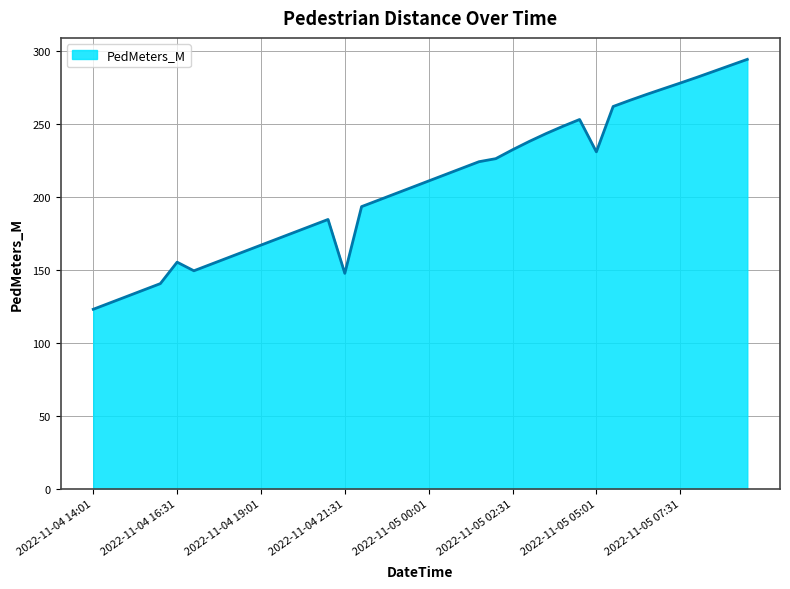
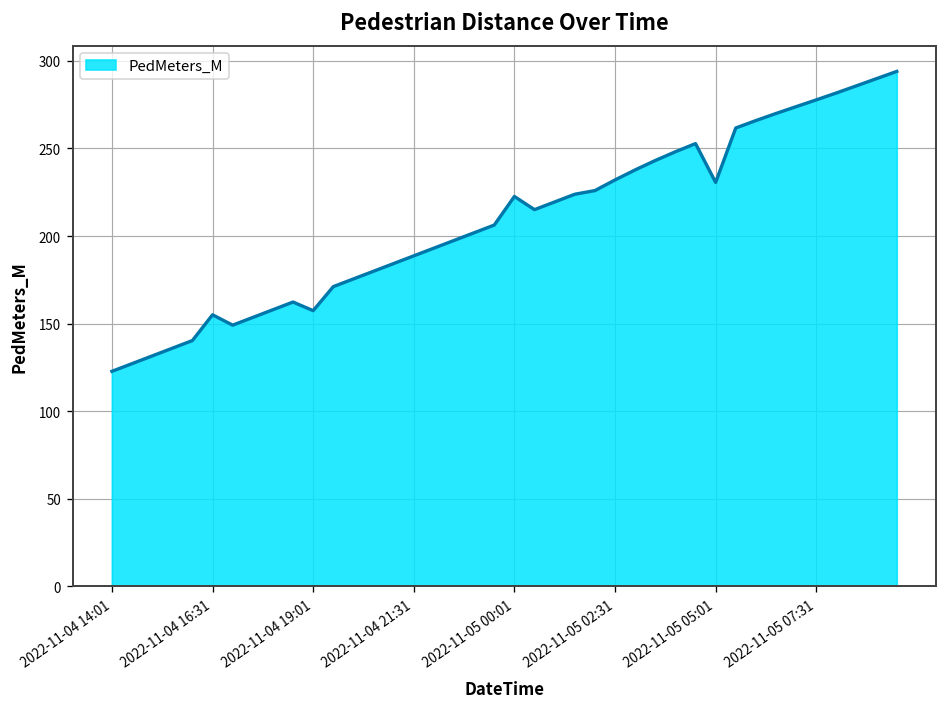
  {
    "2022-11-04 14:01": 123,
    "2022-11-04 16:31": 155,
-   "2022-11-04 19:01": 167,
-   "2022-11-04 21:31": 147,
-   "2022-11-05 00:01": 211,
+   "2022-11-04 19:01": 157,
+   "2022-11-04 21:31": 189,
+   "2022-11-05 00:01": 223,
    "2022-11-05 02:31": 232,
    "2022-11-05 05:01": 231,
    "2022-11-05 07:31": 278
  }
